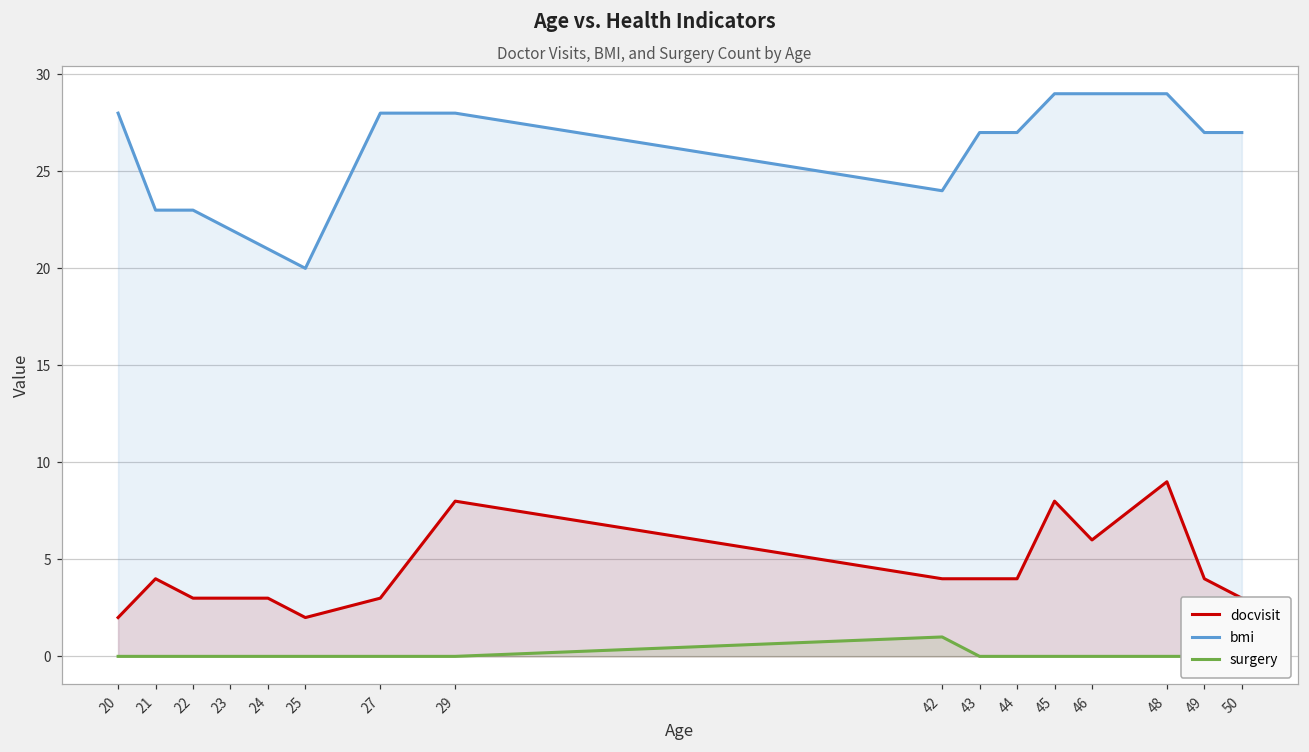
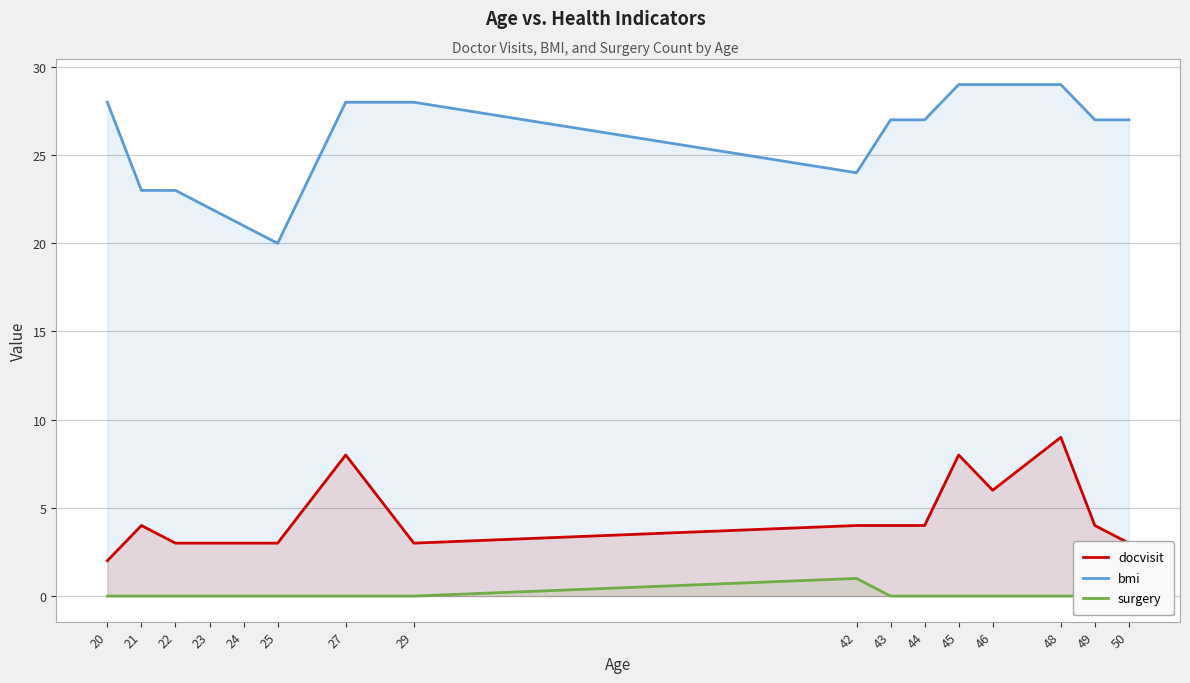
  {
    "docvisit": {
      "20": 2,
      "21": 4,
      "22": 3,
      "23": 3,
      "24": 3,
-     "25": 2,
-     "27": 3,
-     "29": 8,
+     "25": 3,
+     "27": 8,
+     "29": 3,
      "42": 4,
      "43": 4,
      "44": 4,
      "45": 8,
      "46": 6,
      "48": 9,
      "49": 4
    },
    "bmi": {
      "20": 28,
      "21": 23,
      "22": 23,
      "23": 22,
      "24": 21,
      "25": 20,
      "27": 28,
      "29": 28,
      "42": 24,
      "43": 27,
      "44": 27,
      "45": 29,
      "46": 29,
      "48": 29,
      "49": 27,
      "50": 27
    },
    "surgery": {
      "20": 0,
      "21": 0,
      "22": 0,
      "23": 0,
      "24": 0,
      "25": 0,
      "27": 0,
      "29": 0,
      "42": 1,
      "43": 0,
      "44": 0,
      "45": 0,
      "46": 0,
      "48": 0
    }
  }
